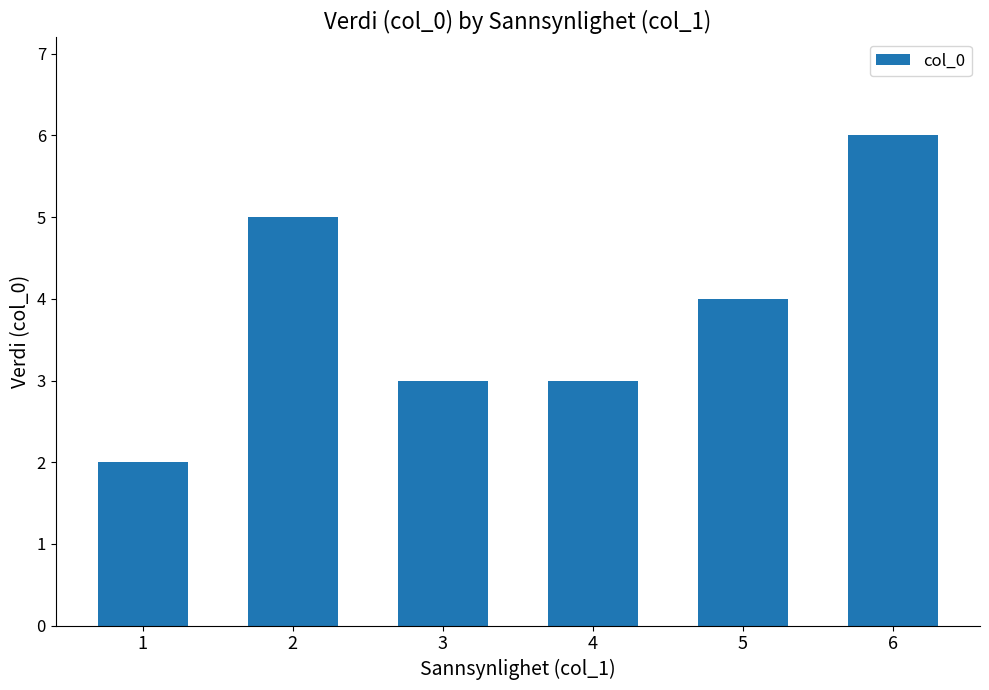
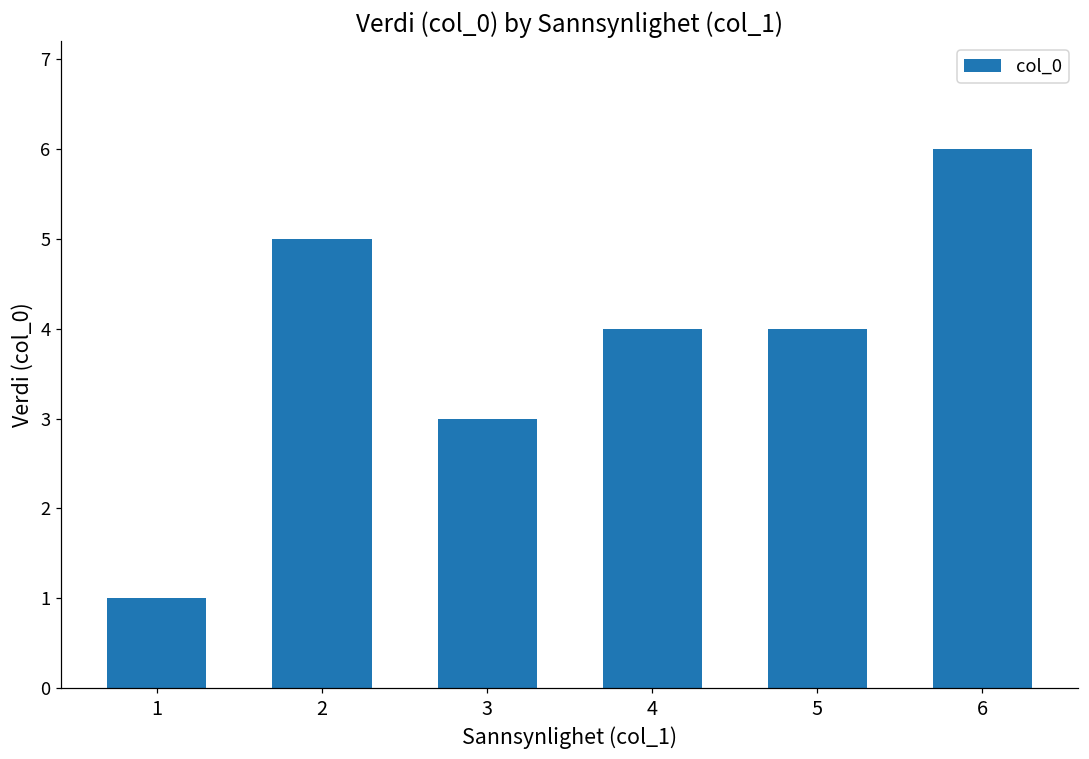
  {
-   "1": 2,
+   "1": 1,
    "2": 5,
    "3": 3,
-   "4": 3,
+   "4": 4,
    "5": 4,
    "6": 6
  }
